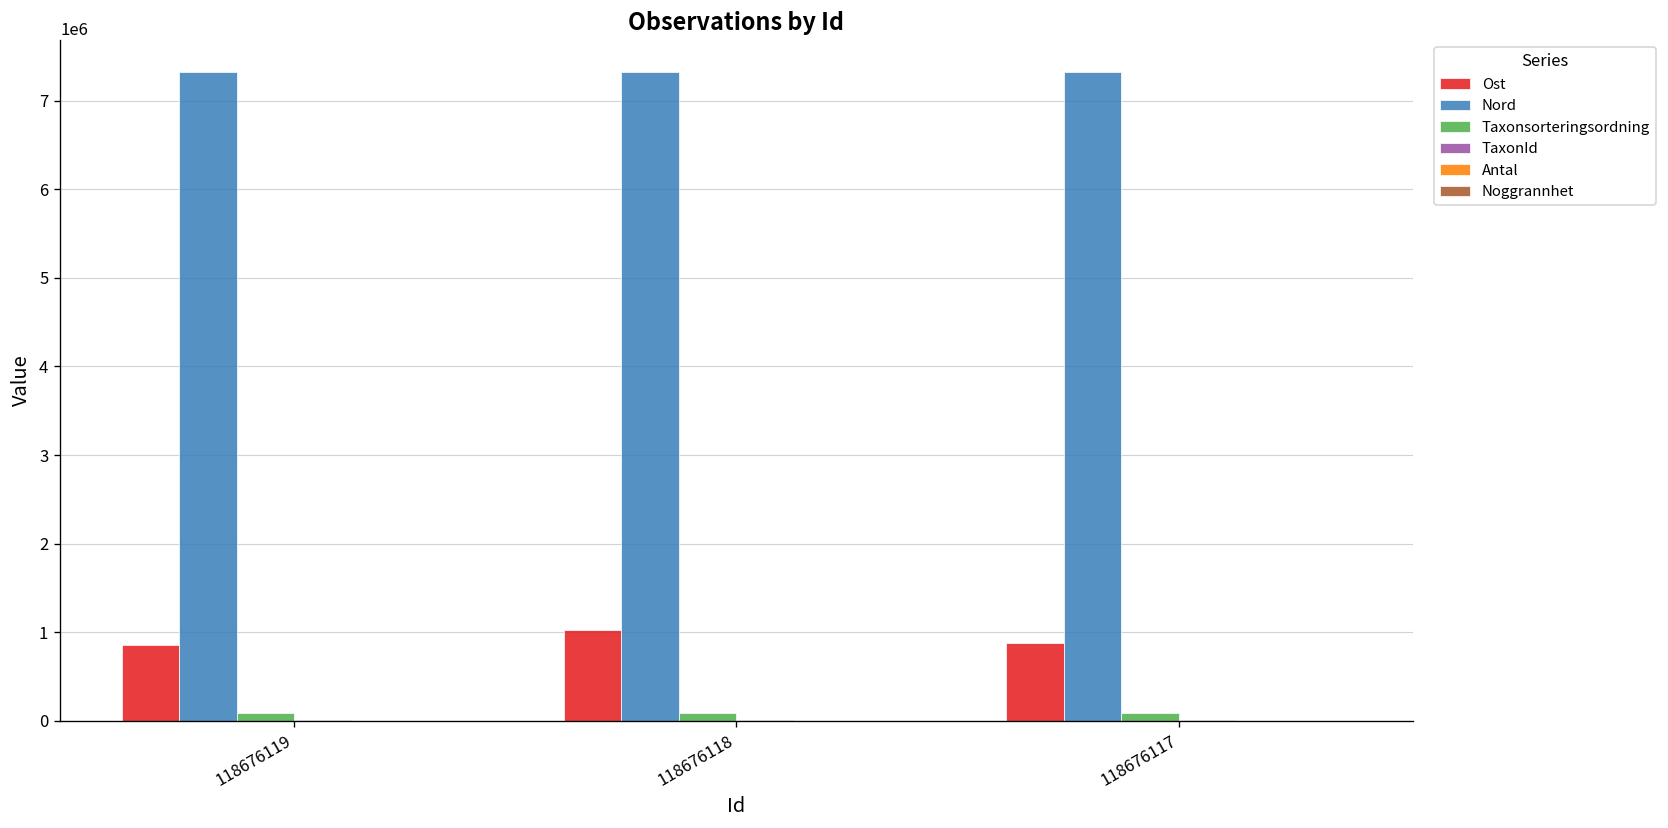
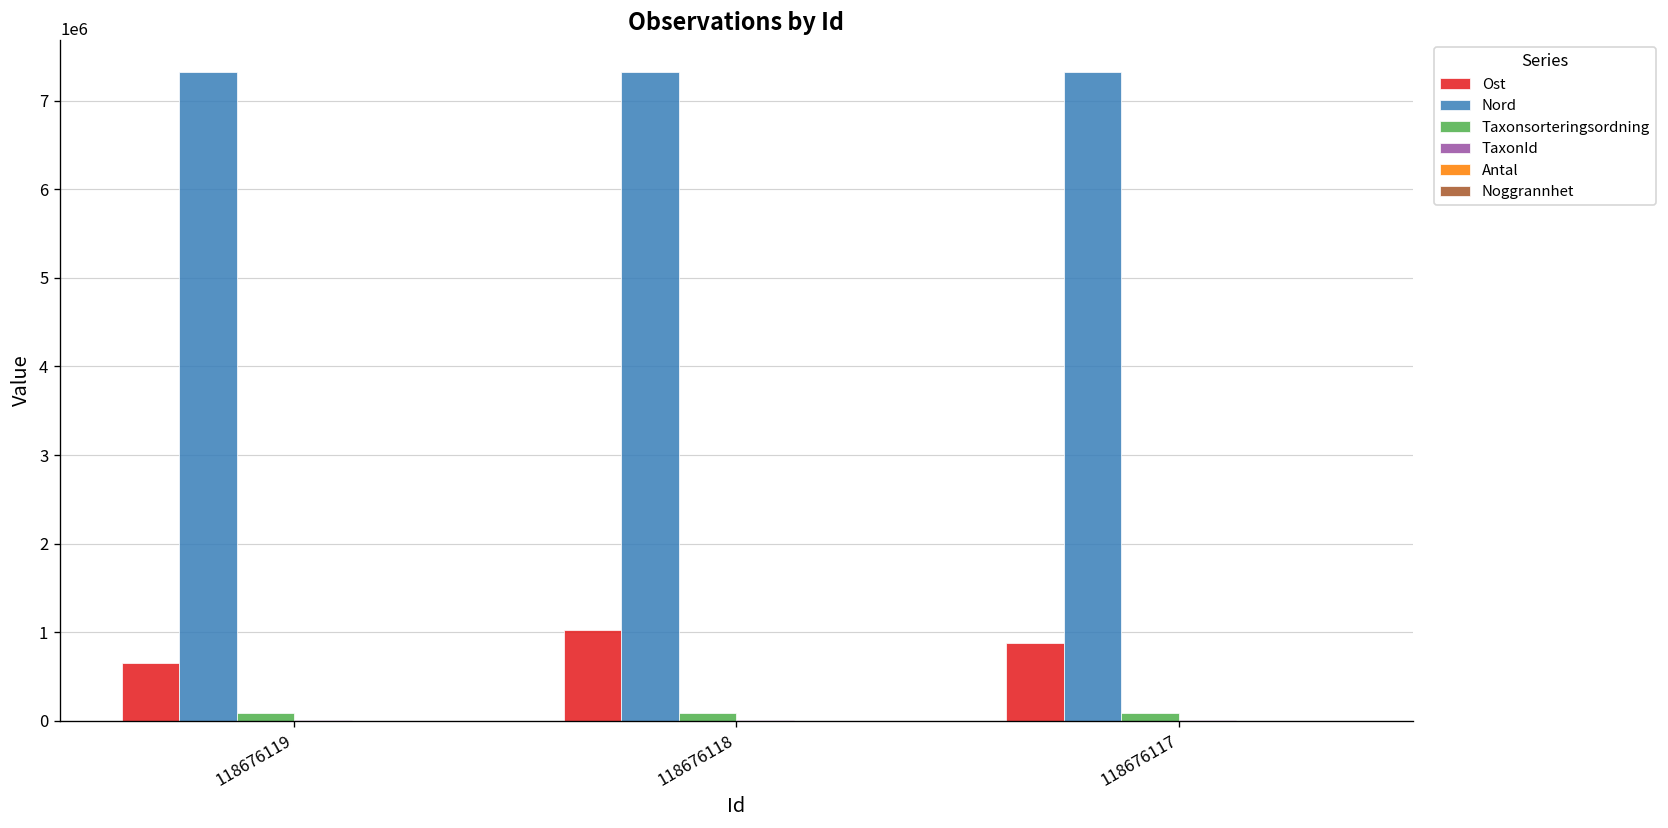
  {
    "Ost": {
-     "118676119": 900000,
+     "118676119": 600000,
      "118676118": 1000000,
      "118676117": 900000
    },
    "Nord": {
      "118676119": 7300000,
      "118676118": 7300000,
      "118676117": 7300000
    },
    "Taxonsorteringsordning": {
      "118676119": 100000,
      "118676118": 100000,
      "118676117": 100000
    }
  }
